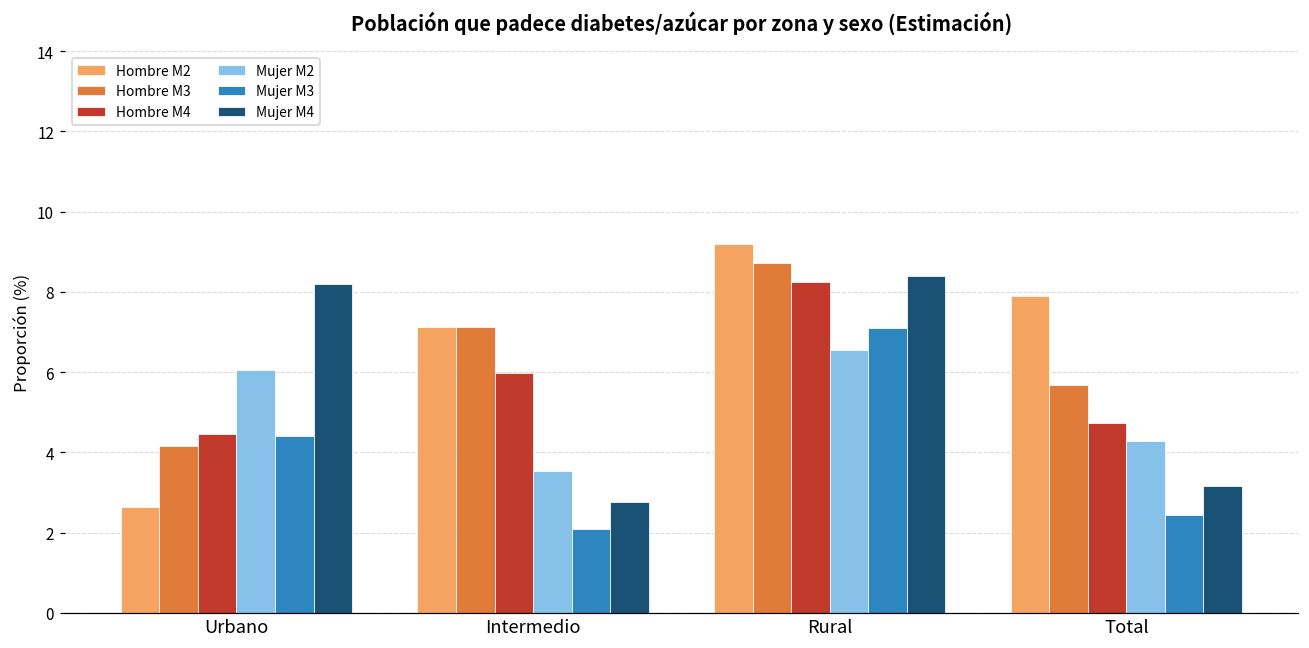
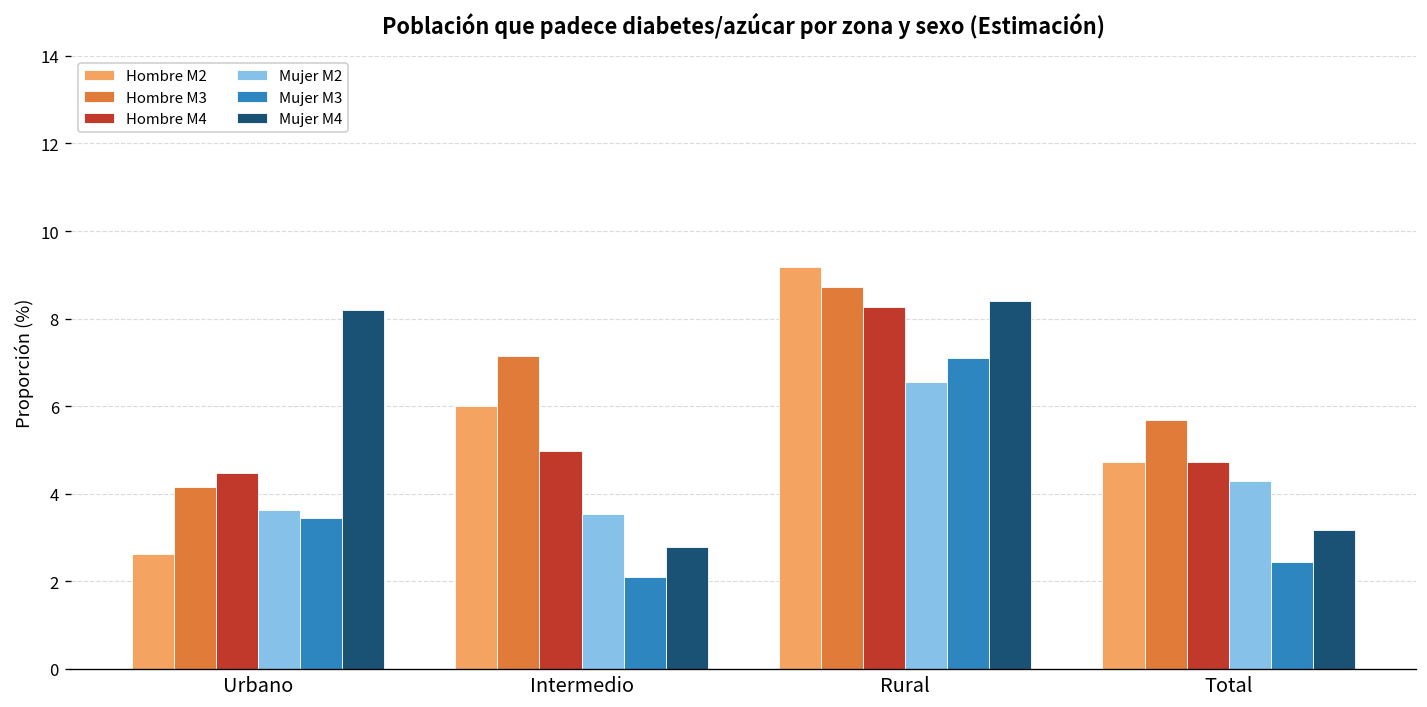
  {
    "Hombre M2": {
      "Urbano": 2.6,
-     "Intermedio": 7.1,
+     "Intermedio": 6.0,
      "Rural": 9.2,
-     "Total": 7.9
+     "Total": 4.7
    },
    "Hombre M3": {
      "Urbano": 4.2,
      "Intermedio": 7.1,
      "Rural": 8.7,
      "Total": 5.7
    },
    "Hombre M4": {
      "Urbano": 4.5,
-     "Intermedio": 6.0,
+     "Intermedio": 5.0,
      "Rural": 8.3,
      "Total": 4.7
    },
    "Mujer M2": {
-     "Urbano": 6.0,
+     "Urbano": 3.6,
      "Intermedio": 3.5,
      "Rural": 6.6,
      "Total": 4.3
    },
    "Mujer M3": {
-     "Urbano": 4.4,
+     "Urbano": 3.4,
      "Intermedio": 2.1,
      "Rural": 7.1,
      "Total": 2.4
    },
    "Mujer M4": {
      "Urbano": 8.2,
      "Intermedio": 2.8,
      "Rural": 8.4,
      "Total": 3.2
    }
  }
